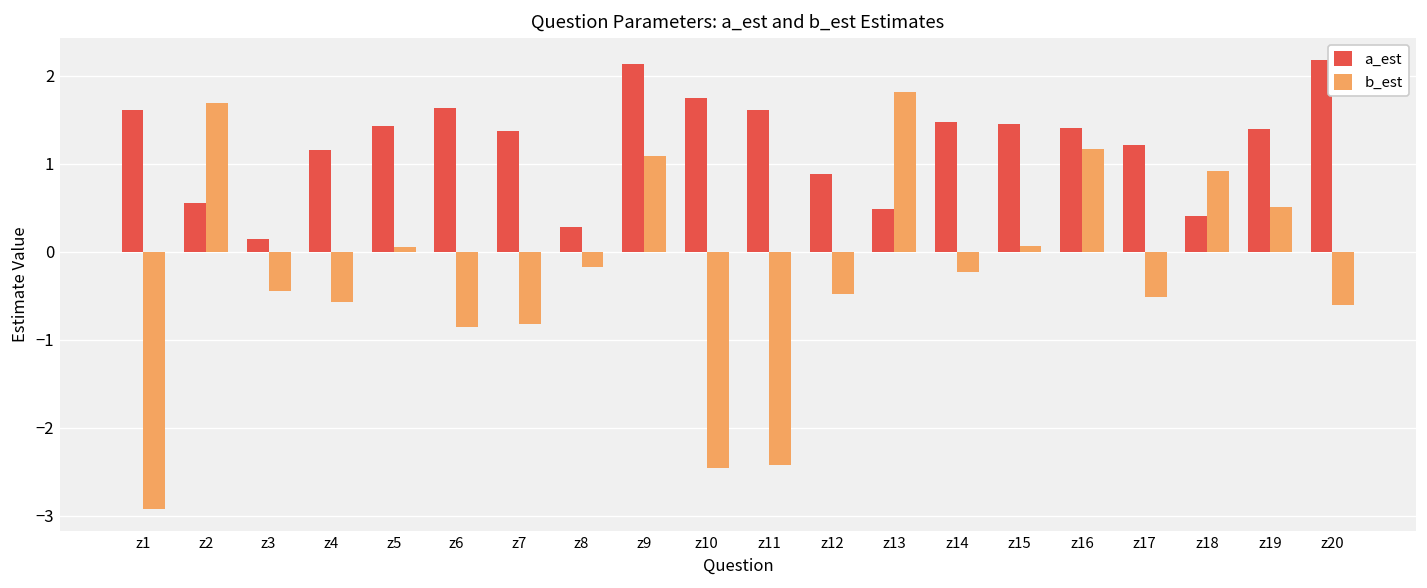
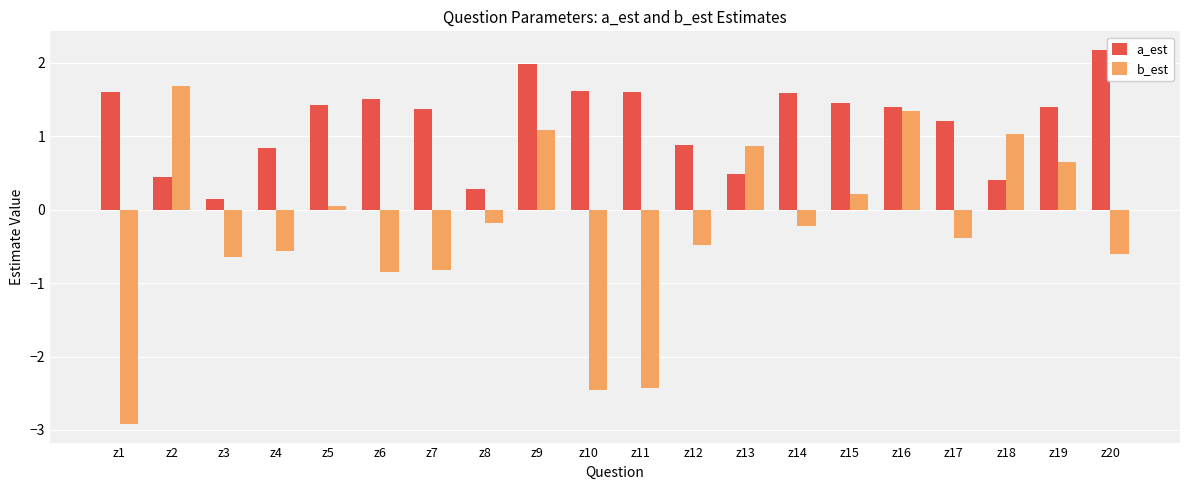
  {
    "a_est": {
      "z1": 1.6,
-     "z2": 0.6,
+     "z2": 0.4,
      "z3": 0.1,
-     "z4": 1.1,
+     "z4": 0.8,
      "z5": 1.4,
-     "z6": 1.6,
+     "z6": 1.5,
      "z7": 1.4,
      "z8": 0.3,
-     "z9": 2.1,
-     "z10": 1.7,
+     "z9": 2.0,
+     "z10": 1.6,
      "z11": 1.6,
      "z12": 0.9,
      "z13": 0.5,
-     "z14": 1.5,
+     "z14": 1.6,
      "z15": 1.5,
      "z16": 1.4,
      "z17": 1.2,
      "z18": 0.4,
      "z19": 1.4,
      "z20": 2.2
    },
    "b_est": {
      "z1": -2.9,
      "z2": 1.7,
-     "z3": -0.4,
+     "z3": -0.6,
      "z4": -0.6,
      "z5": 0.1,
      "z6": -0.9,
      "z7": -0.8,
      "z8": -0.2,
      "z9": 1.1,
      "z10": -2.5,
      "z11": -2.4,
      "z12": -0.5,
-     "z13": 1.8,
+     "z13": 0.9,
      "z14": -0.2,
-     "z15": 0.1,
-     "z16": 1.2,
-     "z17": -0.5,
-     "z18": 0.9,
-     "z19": 0.5,
+     "z15": 0.2,
+     "z16": 1.3,
+     "z17": -0.4,
+     "z18": 1.0,
+     "z19": 0.7,
      "z20": -0.6
    }
  }
